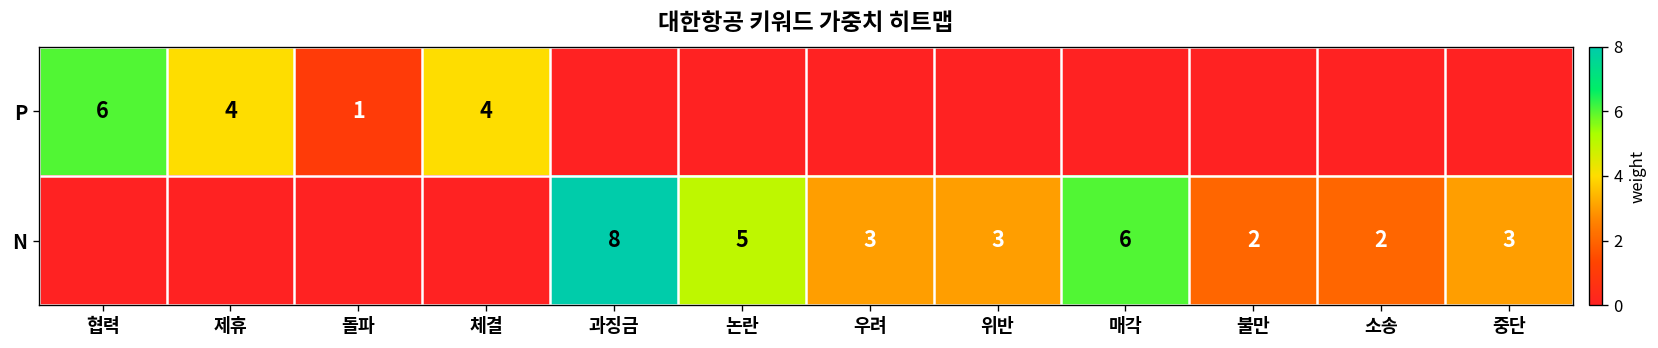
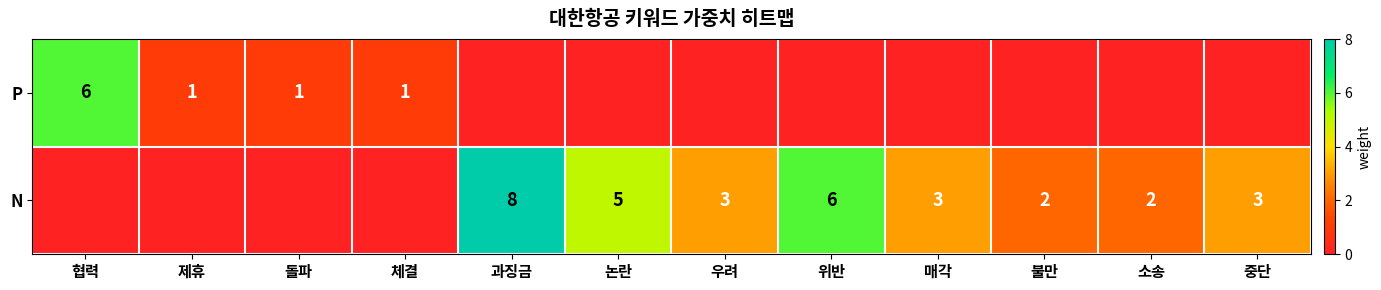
  {
    "P": {
      "협력": 6,
-     "제휴": 4,
+     "제휴": 1,
      "돌파": 1,
-     "체결": 4
+     "체결": 1
    },
    "N": {
      "과징금": 8,
      "논란": 5,
      "우려": 3,
-     "위반": 3,
-     "매각": 6,
+     "위반": 6,
+     "매각": 3,
      "불만": 2,
      "소송": 2,
      "중단": 3
    }
  }
